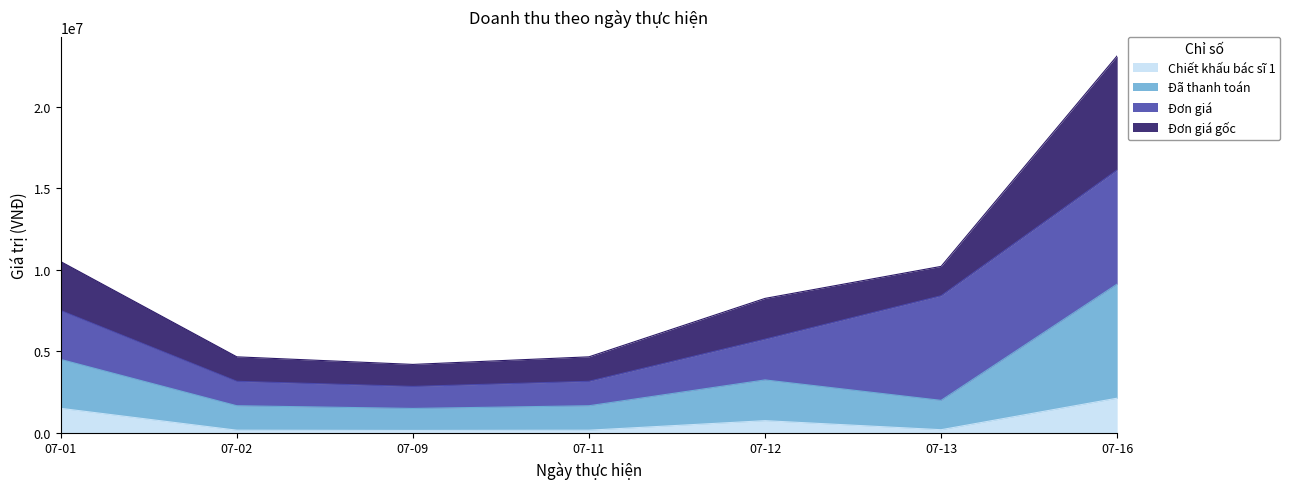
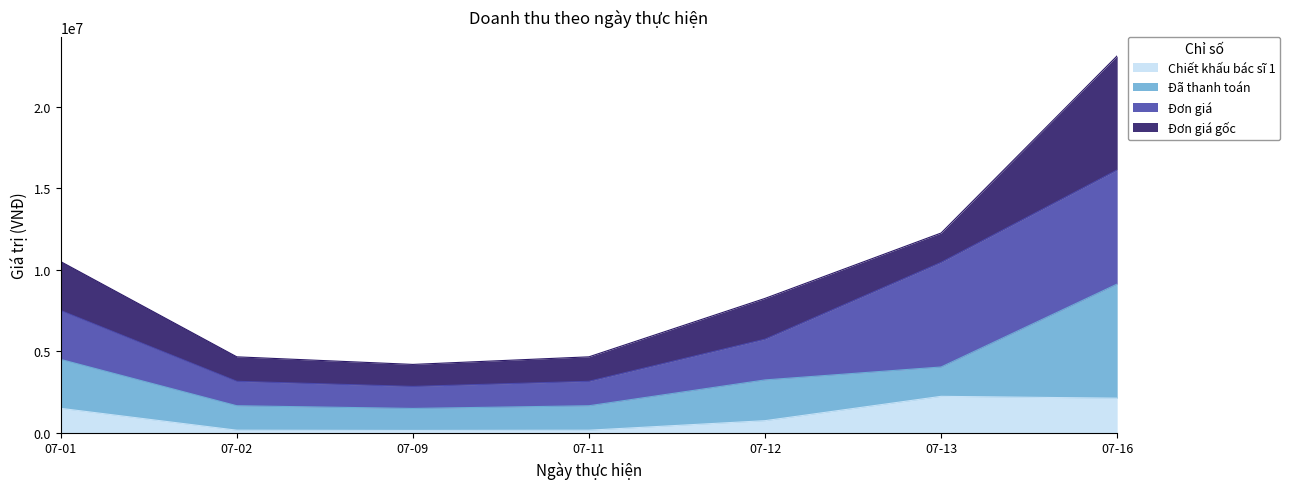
  {
    "Chiết khấu bác sĩ 1": {
      "07-01": 1500000,
      "07-02": 200000,
      "07-09": 100000,
      "07-11": 200000,
      "07-12": 700000,
-     "07-13": 200000,
+     "07-13": 2200000,
      "07-16": 2100000
    },
    "Đã thanh toán": {
      "07-01": 3000000,
      "07-02": 1500000,
      "07-09": 1400000,
      "07-11": 1500000,
      "07-12": 2500000,
      "07-13": 1800000,
      "07-16": 7000000
    },
    "Đơn giá": {
      "07-01": 3000000,
      "07-02": 1500000,
      "07-09": 1400000,
      "07-11": 1500000,
      "07-12": 2500000,
      "07-13": 6400000,
      "07-16": 7000000
    },
    "Đơn giá gốc": {
      "07-01": 3000000,
      "07-02": 1500000,
      "07-09": 1400000,
      "07-11": 1500000,
      "07-12": 2500000,
      "07-13": 1800000,
      "07-16": 7000000
    }
  }
